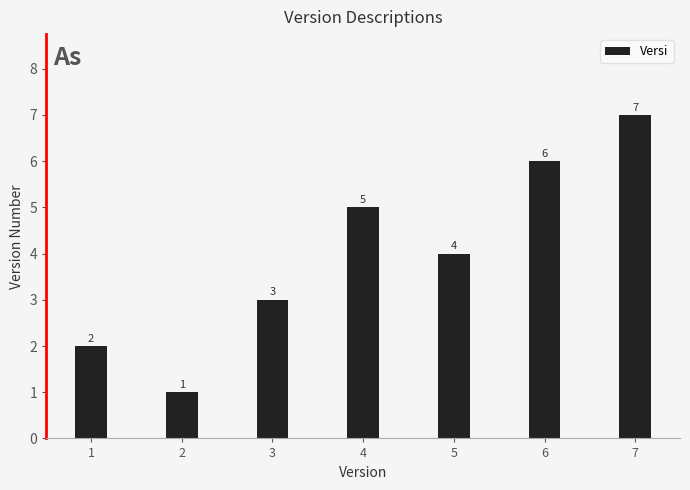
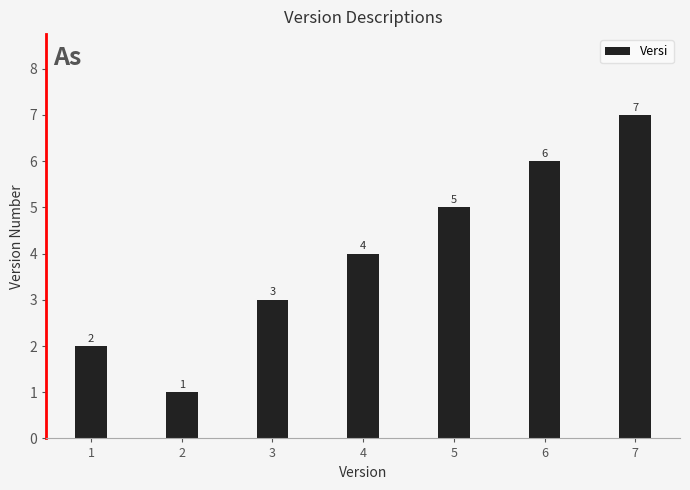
  {
    "1": 2,
    "2": 1,
    "3": 3,
-   "4": 5,
-   "5": 4,
+   "4": 4,
+   "5": 5,
    "6": 6,
    "7": 7
  }
